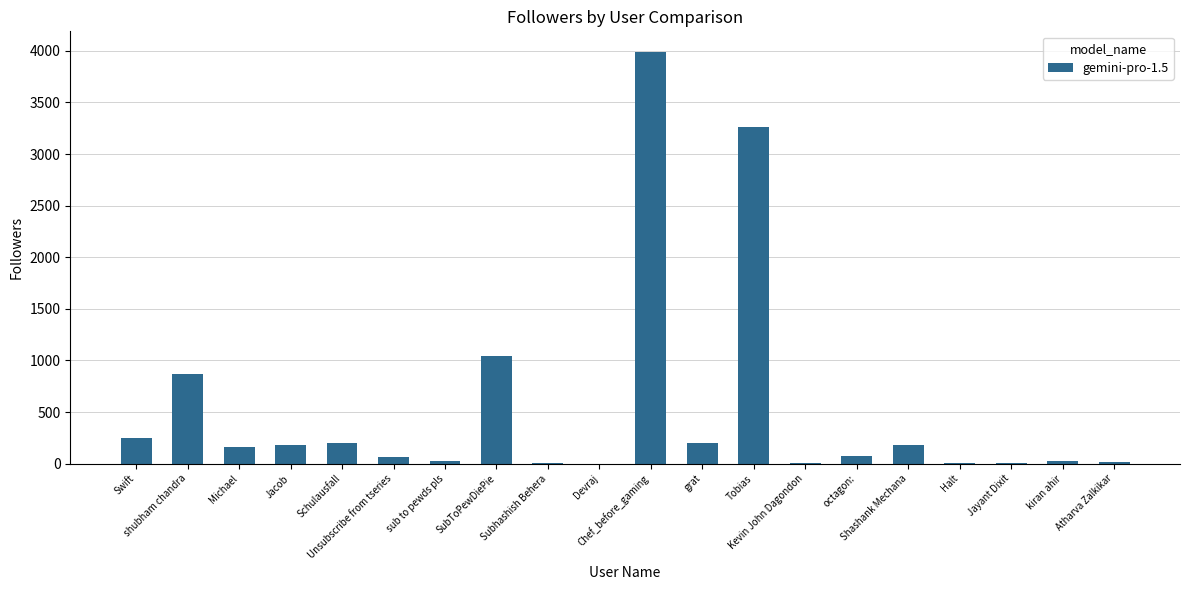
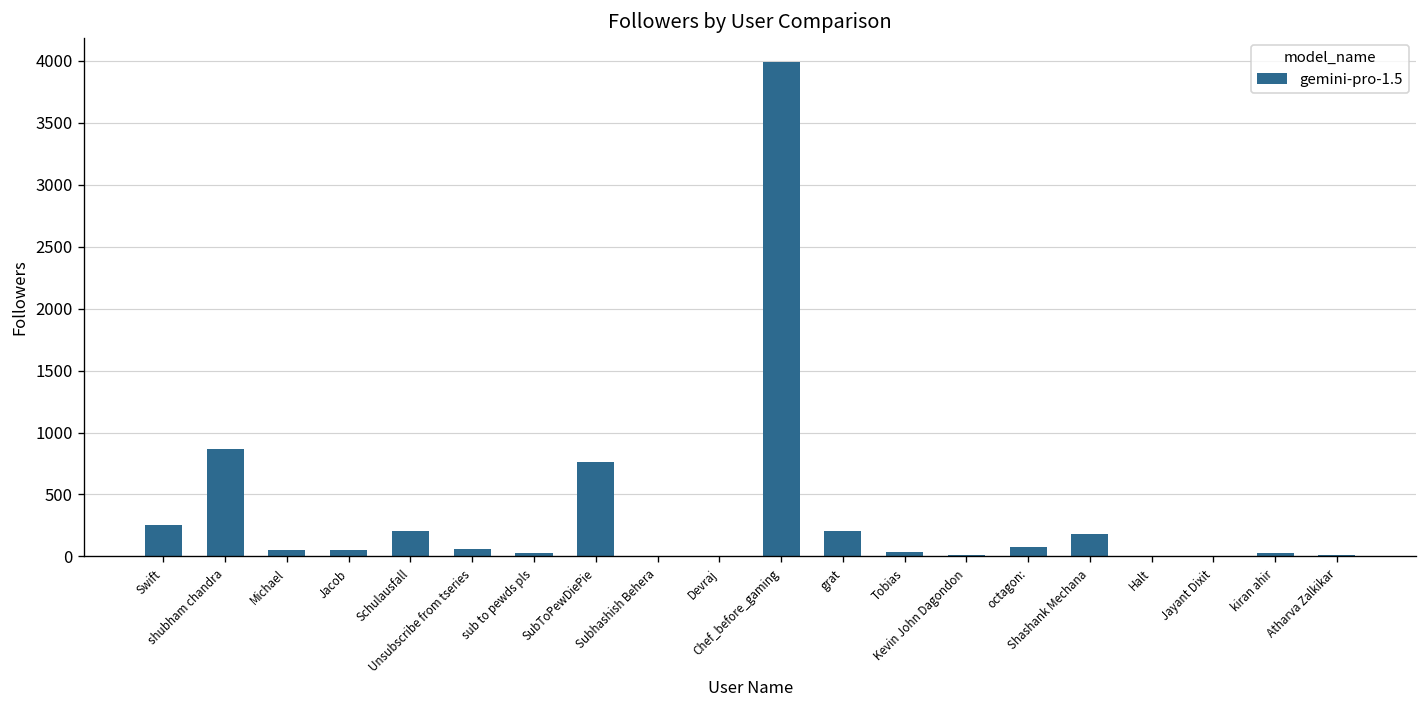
  {
    "Swift": 250,
    "shubham chandra": 870,
-   "Michael": 170,
-   "Jacob": 180,
+   "Michael": 50,
+   "Jacob": 50,
    "Schulausfall": 200,
    "Unsubscribe from tseries": 60,
    "sub to pewds pls": 30,
-   "SubToPewDiePie": 1040,
+   "SubToPewDiePie": 760,
    "Chef_before_gaming": 3990,
    "grat": 200,
-   "Tobias": 3260,
+   "Tobias": 30,
    "octagon:": 70,
    "Shashank Mechana": 180
  }
